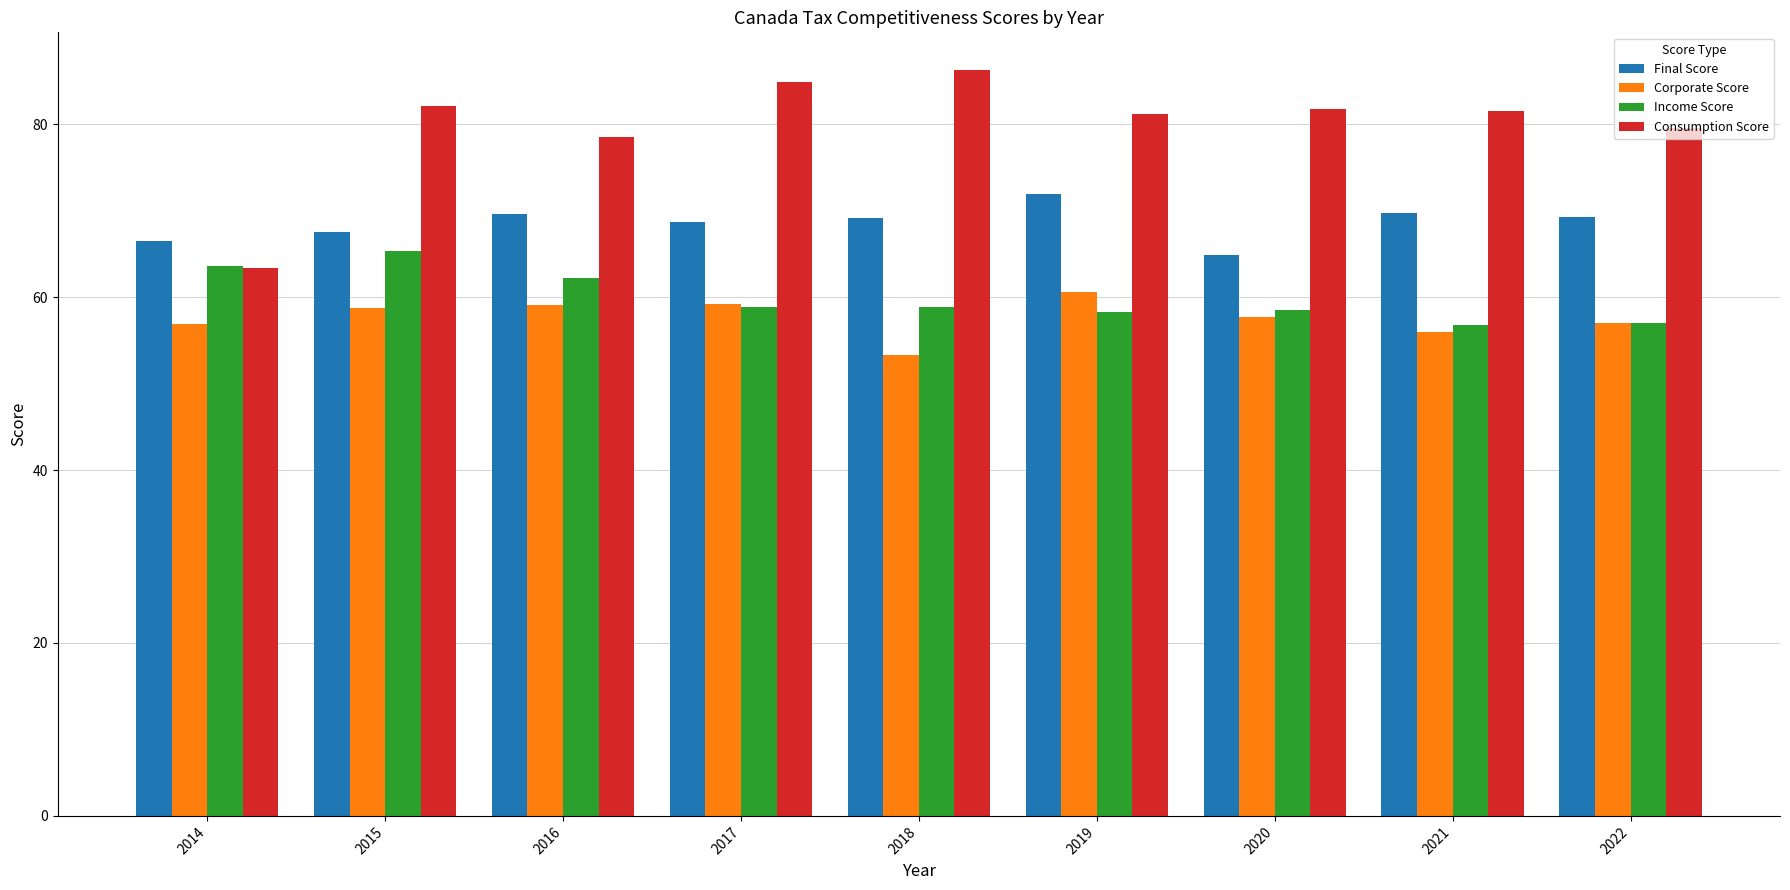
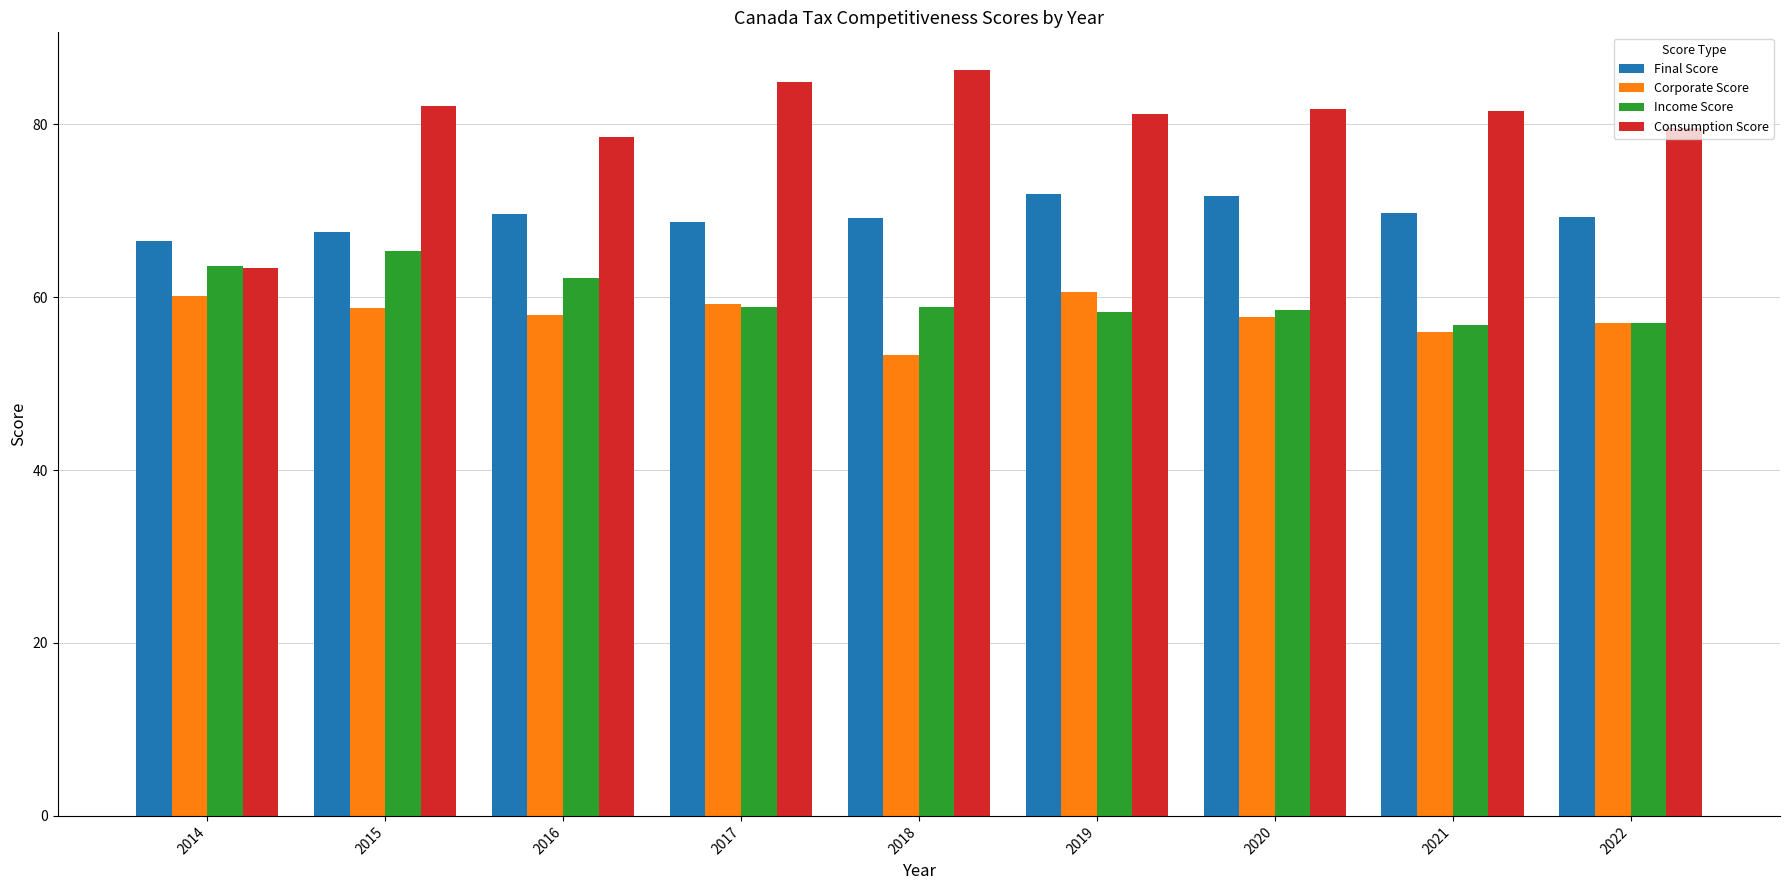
  {
    "Final Score": {
      "2014": 67,
      "2015": 68,
      "2016": 70,
      "2017": 69,
      "2018": 69,
      "2019": 72,
-     "2020": 65,
+     "2020": 72,
      "2021": 70,
      "2022": 69
    },
    "Corporate Score": {
-     "2014": 57,
+     "2014": 60,
      "2015": 59,
-     "2016": 59,
+     "2016": 58,
      "2017": 59,
      "2018": 53,
      "2019": 61,
      "2020": 58,
      "2021": 56,
      "2022": 57
    },
    "Income Score": {
      "2014": 64,
      "2015": 65,
      "2016": 62,
      "2017": 59,
      "2018": 59,
      "2019": 58,
      "2020": 59,
      "2021": 57,
      "2022": 57
    },
    "Consumption Score": {
      "2014": 63,
      "2015": 82,
      "2016": 78,
      "2017": 85,
      "2018": 86,
      "2019": 81,
      "2020": 82,
      "2021": 82
    }
  }
